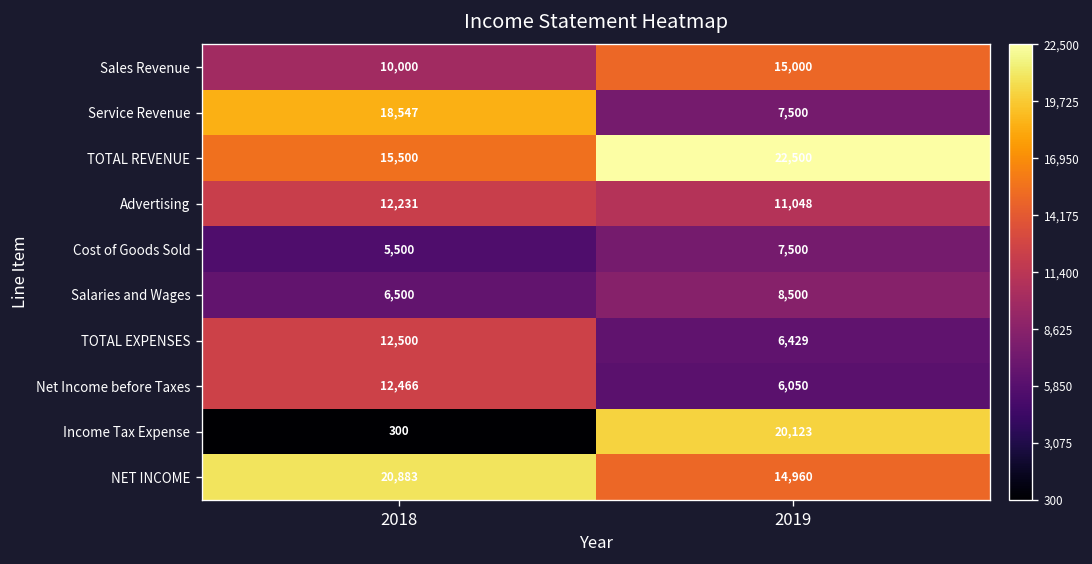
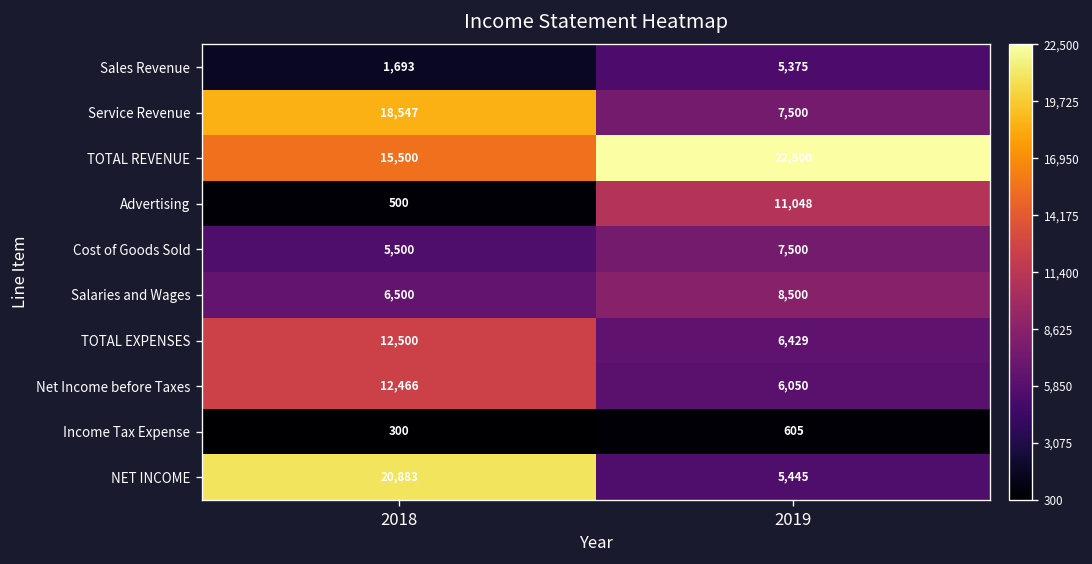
  {
    "Sales Revenue": {
-     "2018": "10,000",
-     "2019": "15,000"
+     "2018": "1,693",
+     "2019": "5,375"
    },
    "Service Revenue": {
      "2018": "18,547",
      "2019": "7,500"
    },
    "TOTAL REVENUE": {
      "2018": "15,500",
      "2019": "22,500"
    },
    "Advertising": {
-     "2018": "12,231",
+     "2018": "500",
      "2019": "11,048"
    },
    "Cost of Goods Sold": {
      "2018": "5,500",
      "2019": "7,500"
    },
    "Salaries and Wages": {
      "2018": "6,500",
      "2019": "8,500"
    },
    "TOTAL EXPENSES": {
      "2018": "12,500",
      "2019": "6,429"
    },
    "Net Income before Taxes": {
      "2018": "12,466",
      "2019": "6,050"
    },
    "Income Tax Expense": {
      "2018": "300",
-     "2019": "20,123"
+     "2019": "605"
    },
    "NET INCOME": {
      "2018": "20,883",
-     "2019": "14,960"
+     "2019": "5,445"
    }
  }
